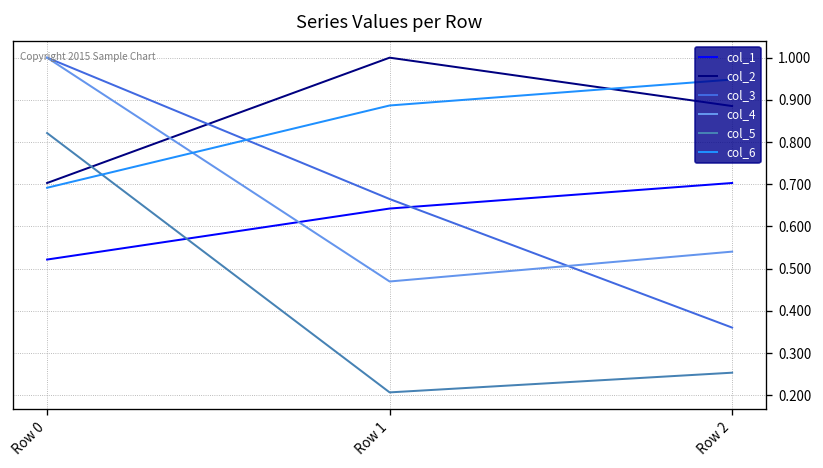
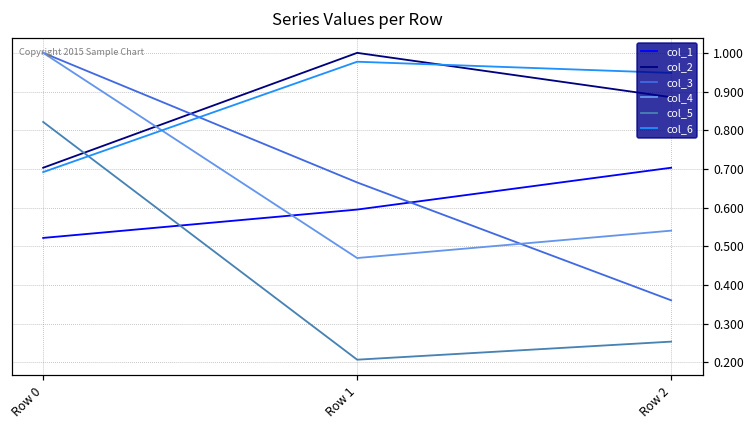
  {
    "col_1": {
      "Row 0": 0.52,
-     "Row 1": 0.64,
+     "Row 1": 0.59,
      "Row 2": 0.70
    },
    "col_2": {
      "Row 0": 0.70,
      "Row 1": 1.00
    },
    "col_6": {
      "Row 0": 0.69,
-     "Row 1": 0.89
+     "Row 1": 0.98
    }
  }
